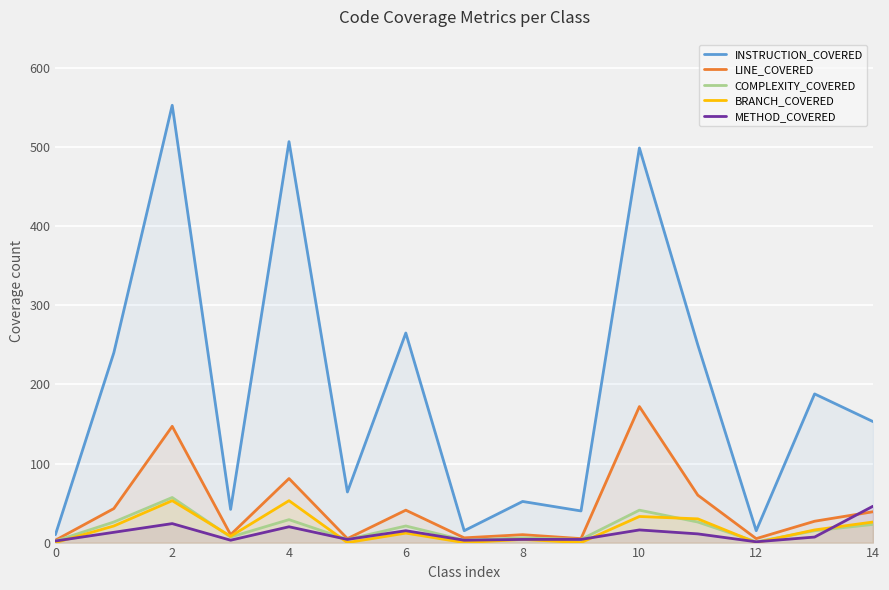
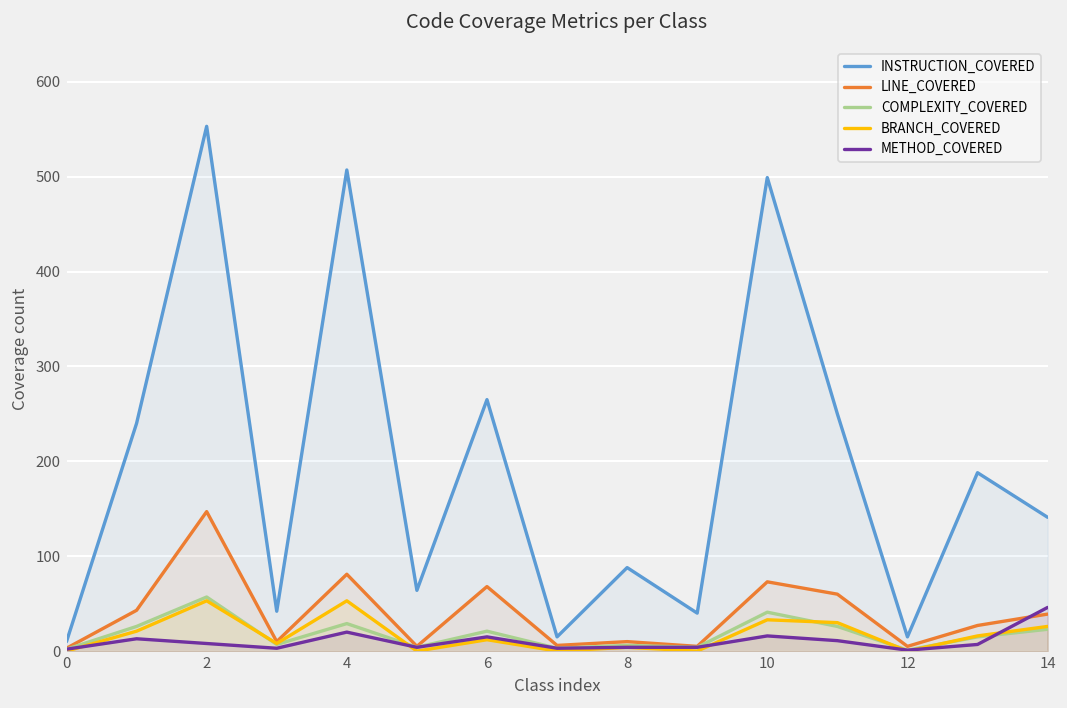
  {
    "INSTRUCTION_COVERED": {
      "0": 10,
      "2": 550,
      "4": 510,
      "6": 270,
-     "8": 50,
+     "8": 90,
      "10": 500,
      "12": 20,
-     "14": 150
+     "14": 140
    },
    "LINE_COVERED": {
      "2": 150,
      "4": 80,
-     "6": 40,
+     "6": 70,
      "8": 10,
-     "10": 170,
+     "10": 70,
      "12": 10,
      "14": 40
    },
    "COMPLEXITY_COVERED": {
      "2": 60,
      "4": 30,
      "6": 20,
      "10": 40
    },
    "BRANCH_COVERED": {
      "2": 50,
      "4": 50,
      "10": 30
    },
    "METHOD_COVERED": {
-     "2": 20,
+     "2": 10,
      "4": 20,
      "10": 20,
      "14": 50
    }
  }
